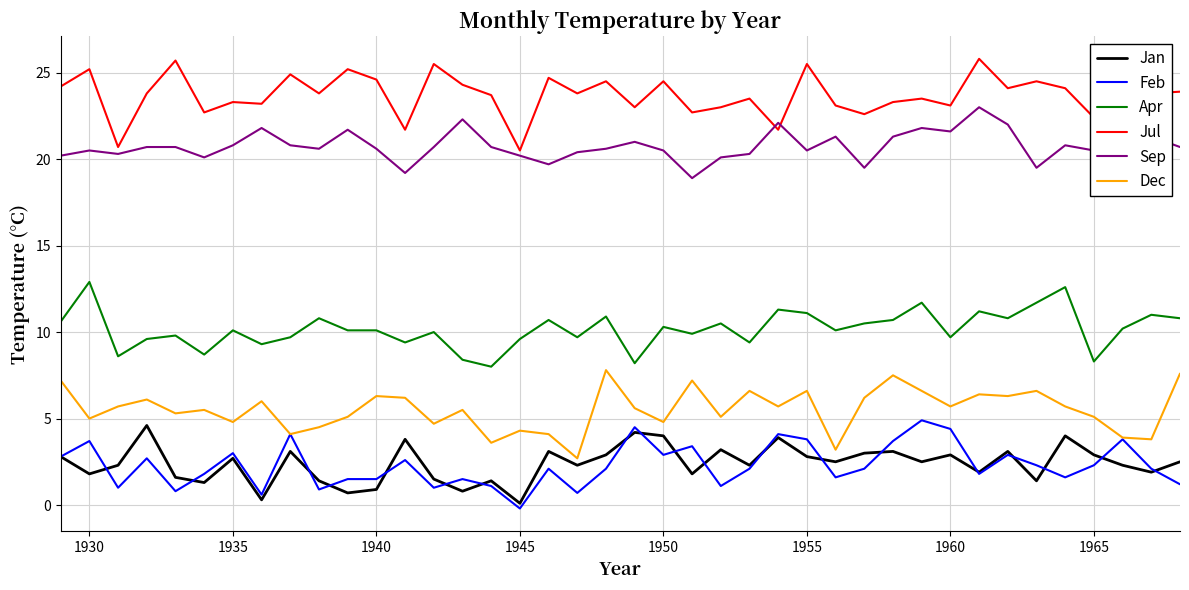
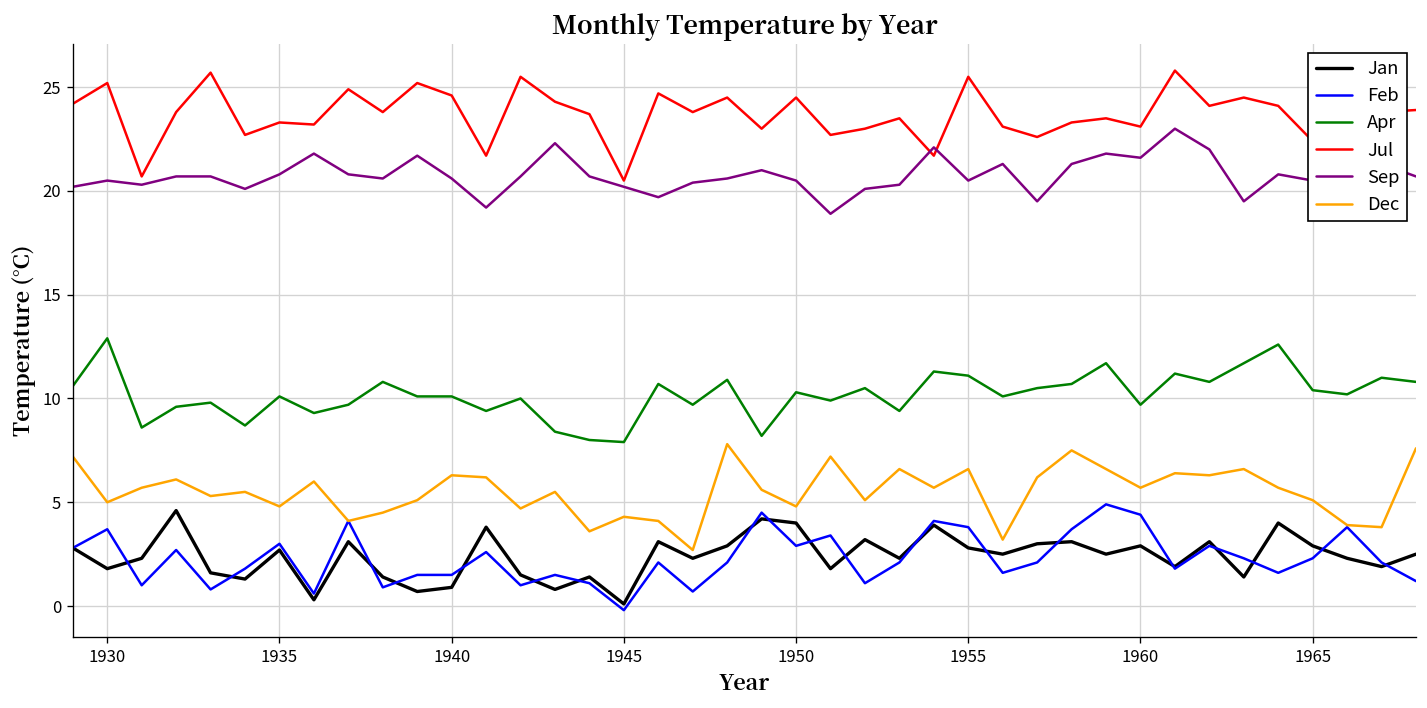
  {
    "Jan": {
      "1930": 1.8,
      "1935": 2.7,
      "1940": 0.9,
      "1945": 0.1,
      "1950": 4.0,
      "1955": 2.8,
      "1960": 2.9,
      "1965": 2.9
    },
    "Feb": {
      "1930": 3.7,
      "1935": 3.0,
      "1940": 1.5,
      "1945": -0.2,
      "1950": 2.9,
      "1955": 3.8,
      "1960": 4.4,
      "1965": 2.3
    },
    "Apr": {
      "1930": 12.9,
      "1935": 10.1,
      "1940": 10.1,
-     "1945": 9.6,
+     "1945": 7.9,
      "1950": 10.3,
      "1955": 11.1,
      "1960": 9.7,
-     "1965": 8.3
+     "1965": 10.4
    },
    "Jul": {
      "1930": 25.2,
      "1935": 23.3,
      "1940": 24.6,
      "1945": 20.5,
      "1950": 24.5,
      "1955": 25.5,
      "1960": 23.1
    },
    "Sep": {
      "1930": 20.5,
      "1935": 20.8,
      "1940": 20.6,
      "1945": 20.2,
      "1950": 20.5,
      "1955": 20.5,
      "1960": 21.6
    },
    "Dec": {
      "1930": 5.0,
      "1935": 4.8,
      "1940": 6.3,
      "1945": 4.3,
      "1950": 4.8,
      "1955": 6.6,
      "1960": 5.7,
      "1965": 5.1
    }
  }
